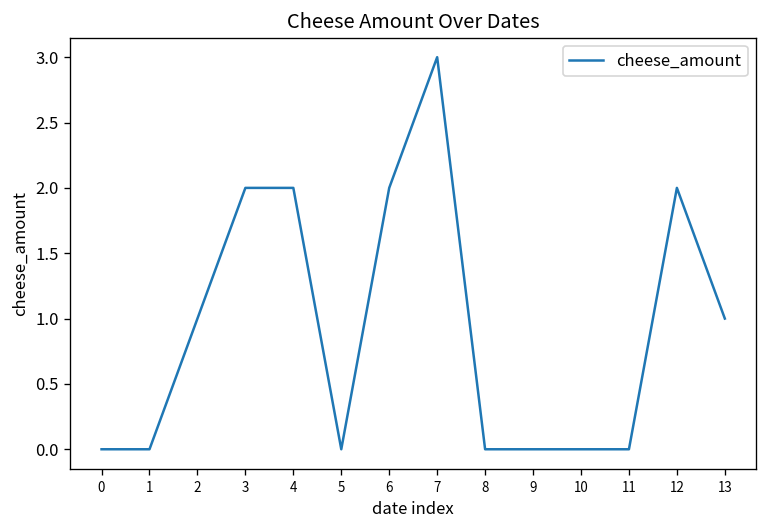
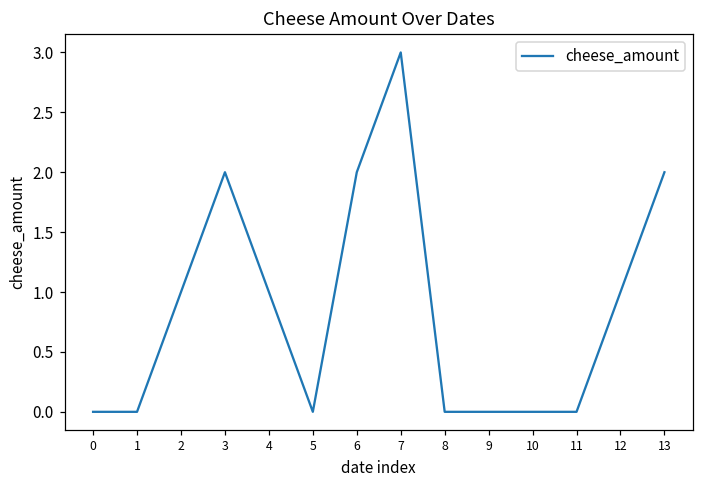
  {
    "0": 0,
    "1": 0,
    "2": 1,
    "3": 2,
-   "4": 2,
+   "4": 1,
    "5": 0,
    "6": 2,
    "7": 3,
    "8": 0,
    "9": 0,
    "10": 0,
    "11": 0,
-   "12": 2,
-   "13": 1
+   "12": 1,
+   "13": 2
  }
